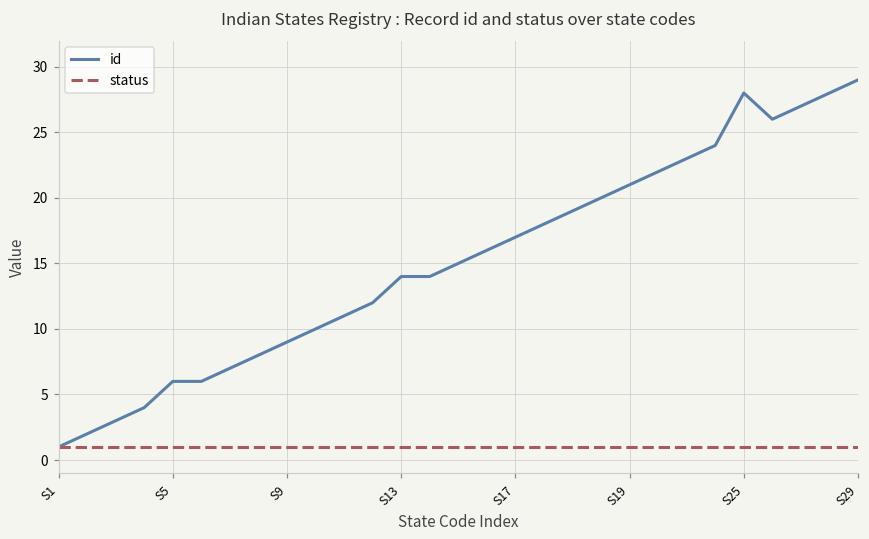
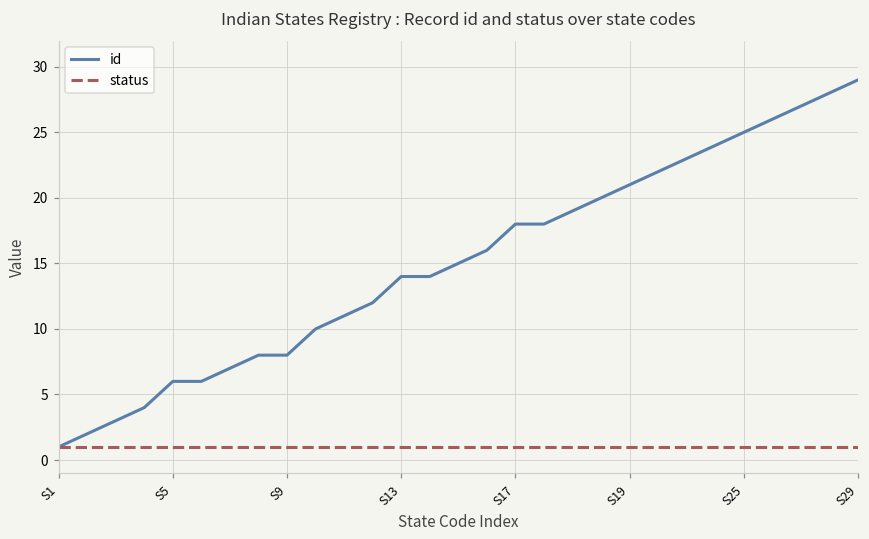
  {
    "id": {
      "S5": 6,
-     "S9": 9,
+     "S9": 8,
      "S13": 14,
-     "S17": 17,
+     "S17": 18,
      "S19": 21,
-     "S25": 28,
+     "S25": 25,
      "S29": 29
    },
    "status": {
      "S5": 1,
      "S9": 1,
      "S13": 1,
      "S17": 1,
      "S19": 1,
      "S25": 1,
      "S29": 1
    }
  }
